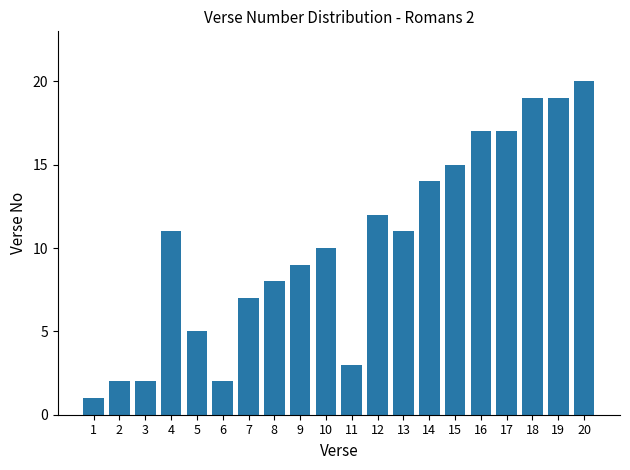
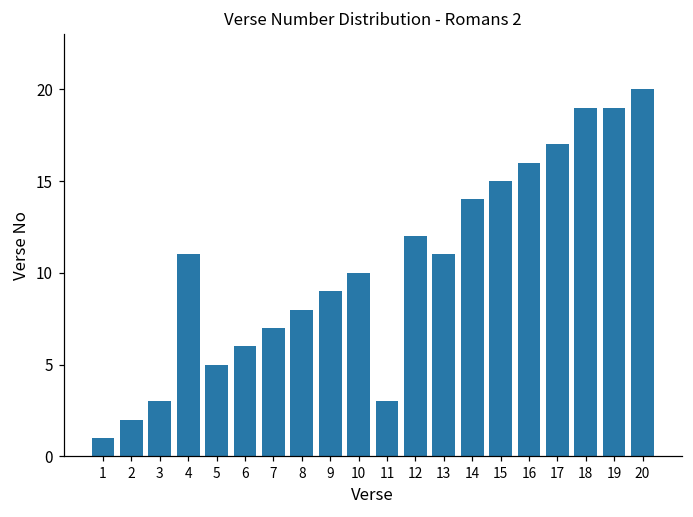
  {
    "1": 1,
    "2": 2,
-   "3": 2,
+   "3": 3,
    "4": 11,
    "5": 5,
-   "6": 2,
+   "6": 6,
    "7": 7,
    "8": 8,
    "9": 9,
    "10": 10,
    "11": 3,
    "12": 12,
    "13": 11,
    "14": 14,
    "15": 15,
-   "16": 17,
+   "16": 16,
    "17": 17,
    "18": 19,
    "19": 19,
    "20": 20
  }
